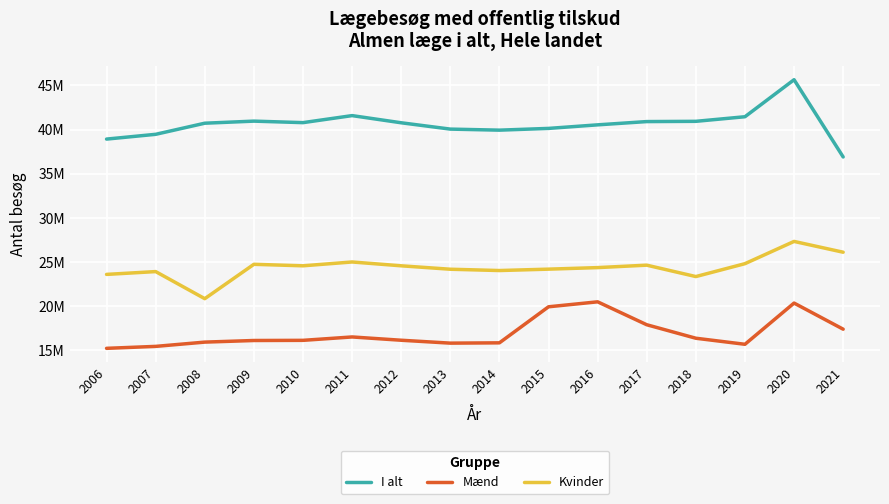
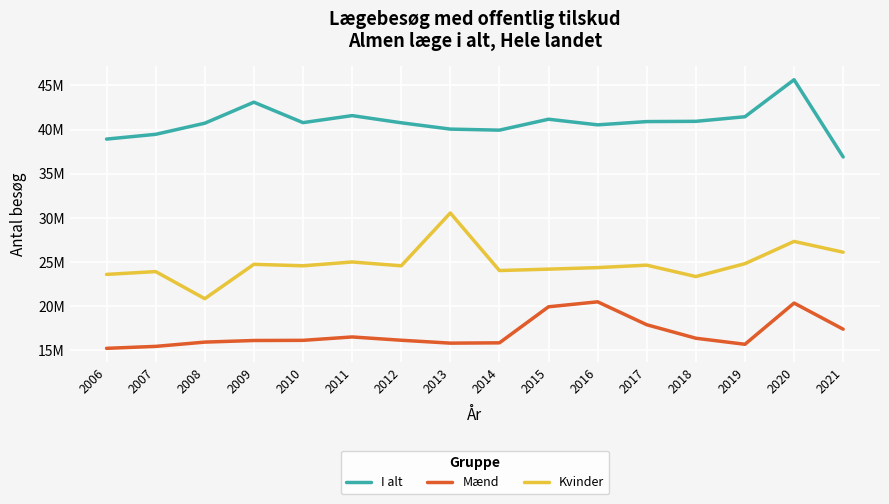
  {
    "I alt": {
      "2006": 39000000,
      "2007": 39000000,
      "2008": 41000000,
-     "2009": 41000000,
+     "2009": 43000000,
      "2010": 41000000,
      "2011": 42000000,
      "2012": 41000000,
      "2013": 40000000,
      "2014": 40000000,
-     "2015": 40000000,
+     "2015": 41000000,
      "2016": 41000000,
      "2017": 41000000,
      "2018": 41000000,
      "2019": 41000000,
      "2020": 46000000,
      "2021": 37000000
    },
    "Mænd": {
      "2006": 15000000,
      "2007": 15000000,
      "2008": 16000000,
      "2009": 16000000,
      "2010": 16000000,
      "2011": 17000000,
      "2012": 16000000,
      "2013": 16000000,
      "2014": 16000000,
      "2015": 20000000,
      "2016": 20000000,
      "2017": 18000000,
      "2018": 16000000,
      "2019": 16000000,
      "2020": 20000000,
      "2021": 17000000
    },
    "Kvinder": {
      "2006": 24000000,
      "2007": 24000000,
      "2008": 21000000,
      "2009": 25000000,
      "2010": 25000000,
      "2011": 25000000,
      "2012": 25000000,
-     "2013": 24000000,
+     "2013": 31000000,
      "2014": 24000000,
      "2015": 24000000,
      "2016": 24000000,
      "2017": 25000000,
      "2018": 23000000,
      "2019": 25000000,
      "2020": 27000000,
      "2021": 26000000
    }
  }
